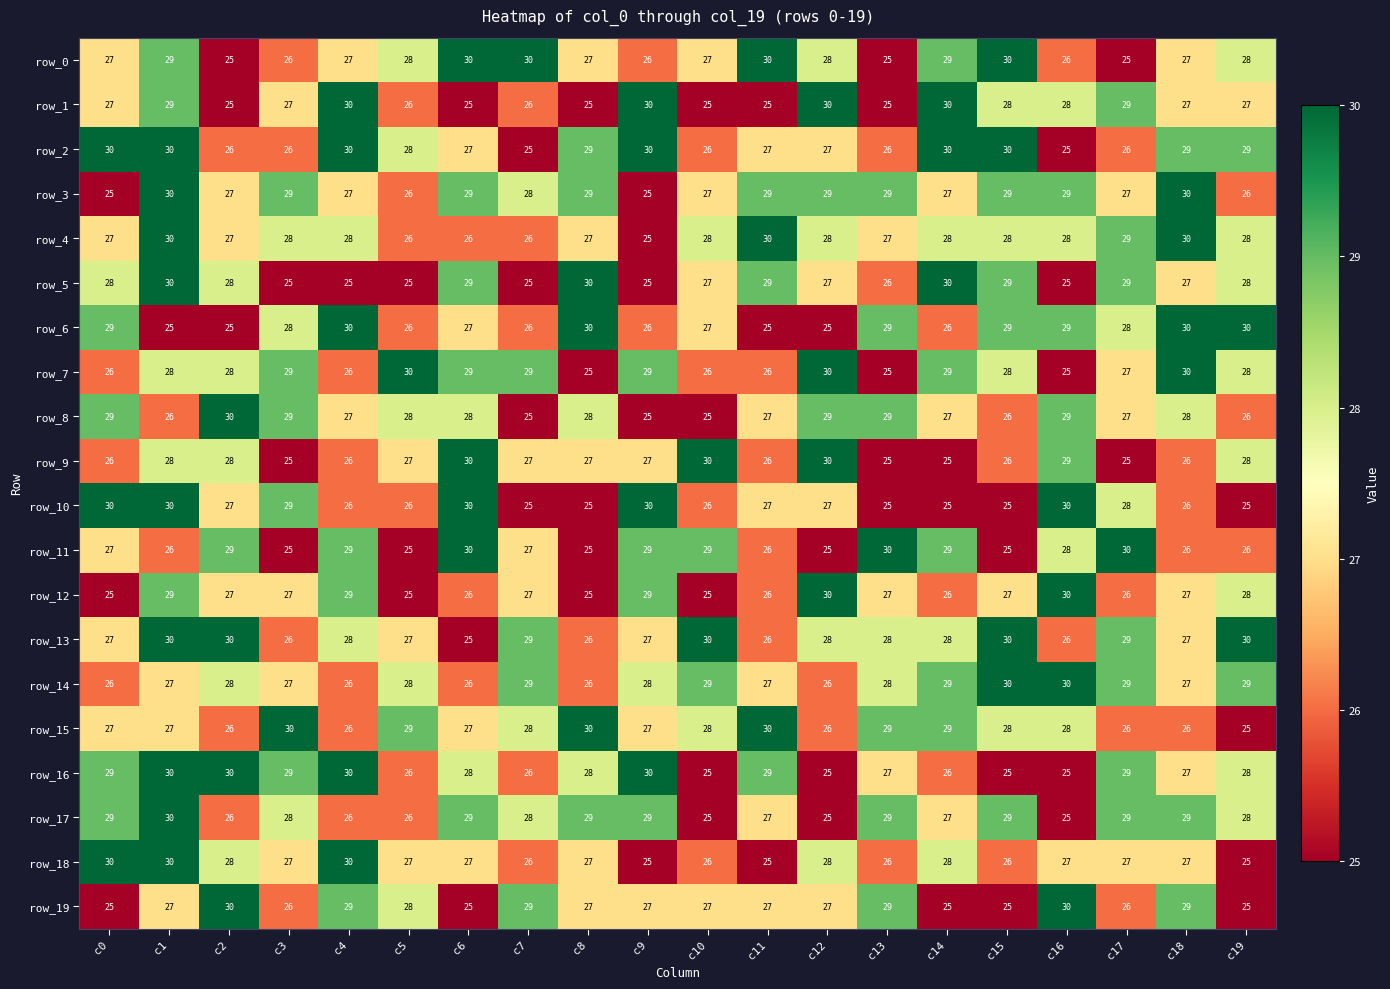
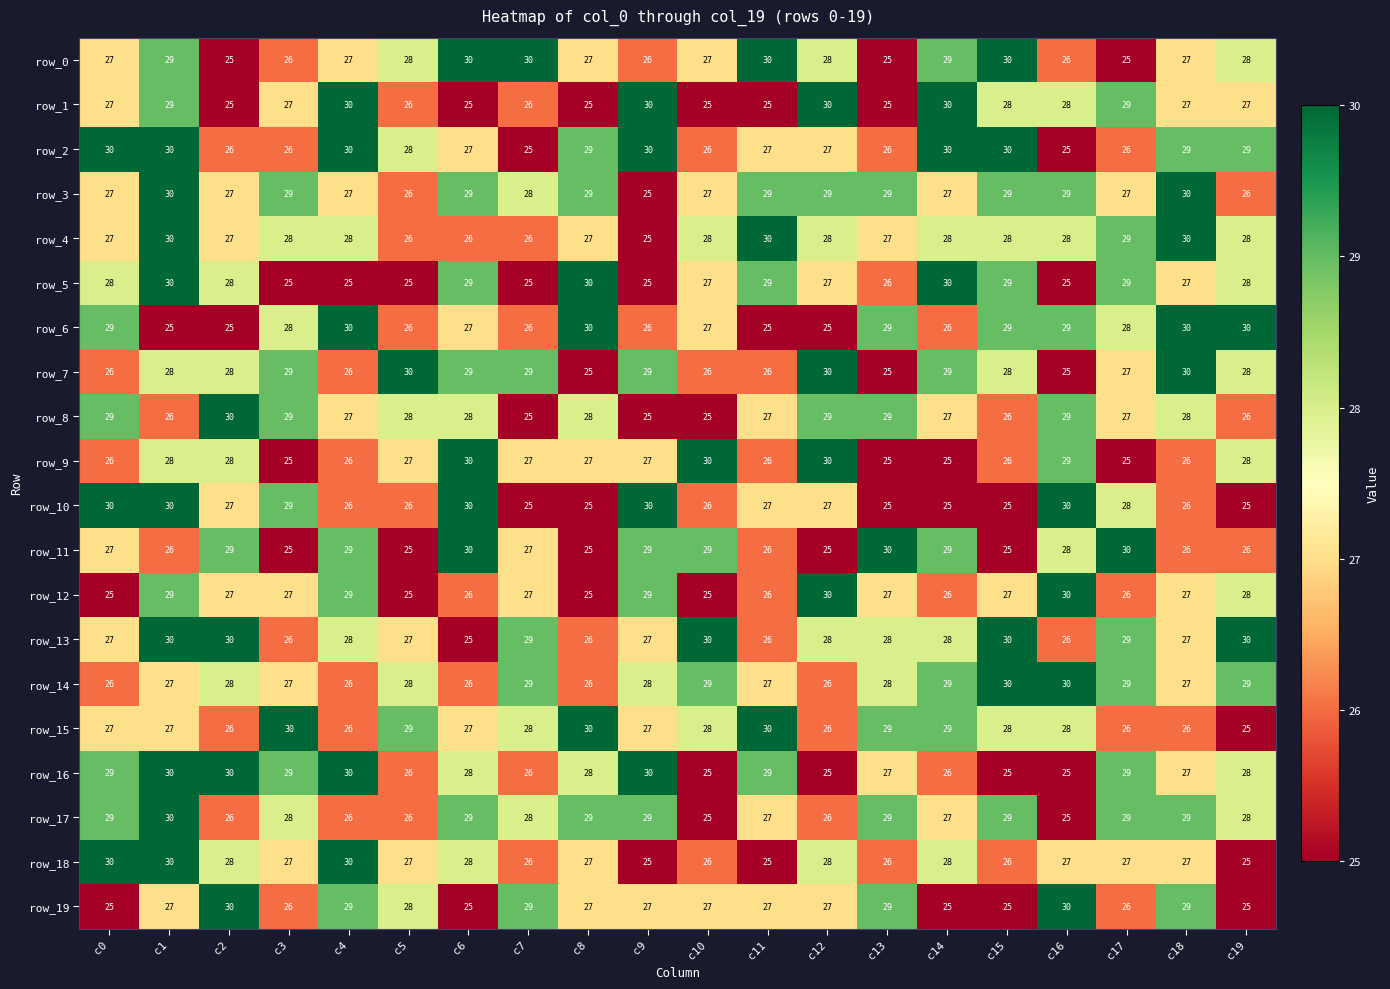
  {
    "row_3": {
-     "c0": 25,
+     "c0": 27,
      "c1": 30,
      "c2": 27,
      "c3": 29,
      "c4": 27,
      "c5": 26,
      "c6": 29,
      "c7": 28,
      "c8": 29,
      "c9": 25,
      "c10": 27,
      "c11": 29,
      "c12": 29,
      "c13": 29,
      "c14": 27,
      "c15": 29,
      "c16": 29,
      "c17": 27,
      "c18": 30,
      "c19": 26
    },
    "row_17": {
      "c0": 29,
      "c1": 30,
      "c2": 26,
      "c3": 28,
      "c4": 26,
      "c5": 26,
      "c6": 29,
      "c7": 28,
      "c8": 29,
      "c9": 29,
      "c10": 25,
      "c11": 27,
-     "c12": 25,
+     "c12": 26,
      "c13": 29,
      "c14": 27,
      "c15": 29,
      "c16": 25,
      "c17": 29,
      "c18": 29,
      "c19": 28
    },
    "row_18": {
      "c0": 30,
      "c1": 30,
      "c2": 28,
      "c3": 27,
      "c4": 30,
      "c5": 27,
-     "c6": 27,
+     "c6": 28,
      "c7": 26,
      "c8": 27,
      "c9": 25,
      "c10": 26,
      "c11": 25,
      "c12": 28,
      "c13": 26,
      "c14": 28,
      "c15": 26,
      "c16": 27,
      "c17": 27,
      "c18": 27,
      "c19": 25
    }
  }
